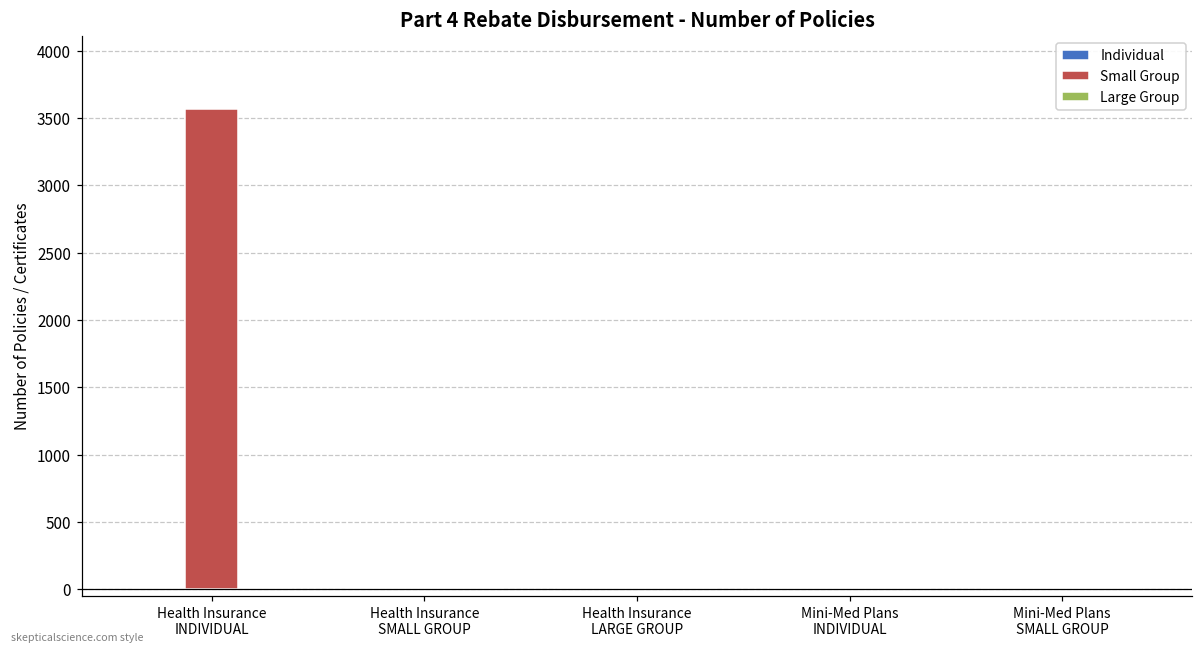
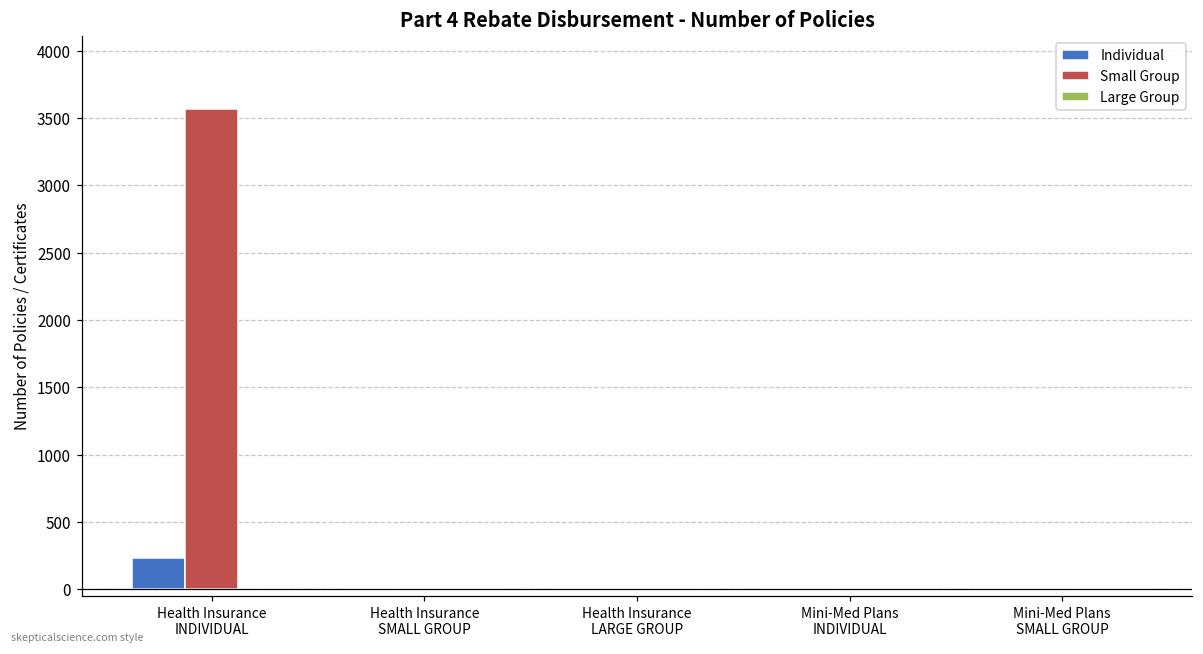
  {
    "Individual": {
-     "Health Insurance INDIVIDUAL": 0,
+     "Health Insurance INDIVIDUAL": 240,
      "Health Insurance SMALL GROUP": 0,
      "Health Insurance LARGE GROUP": 0,
      "Mini-Med Plans INDIVIDUAL": 0,
      "Mini-Med Plans SMALL GROUP": 0
    },
    "Small Group": {
      "Health Insurance INDIVIDUAL": 3560,
      "Health Insurance SMALL GROUP": 0,
      "Health Insurance LARGE GROUP": 0,
      "Mini-Med Plans INDIVIDUAL": 0,
      "Mini-Med Plans SMALL GROUP": 0
    },
    "Large Group": {
      "Health Insurance INDIVIDUAL": 0,
      "Health Insurance SMALL GROUP": 0,
      "Health Insurance LARGE GROUP": 0,
      "Mini-Med Plans INDIVIDUAL": 0,
      "Mini-Med Plans SMALL GROUP": 0
    }
  }
